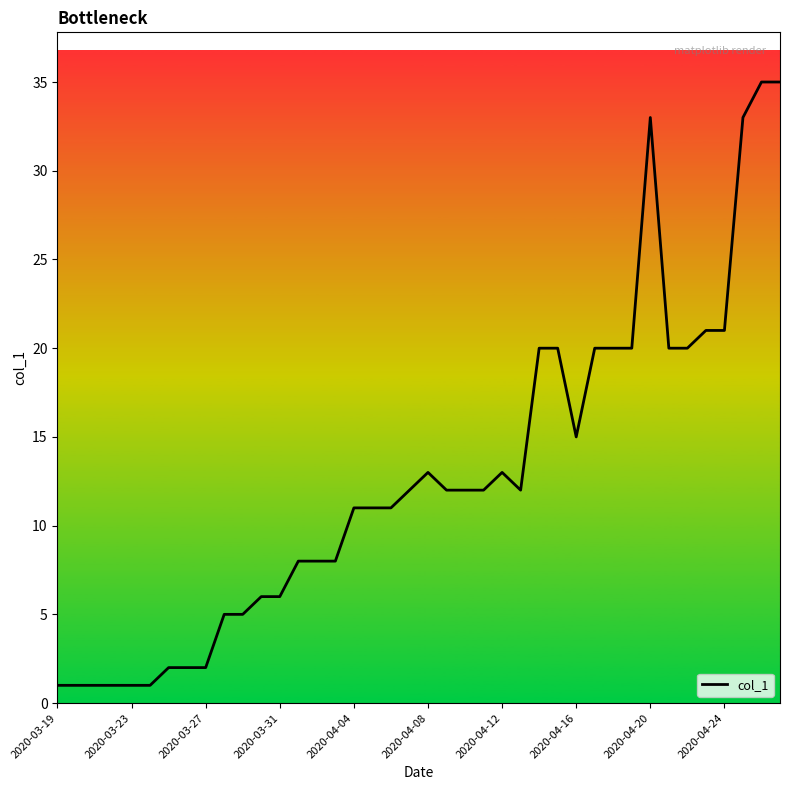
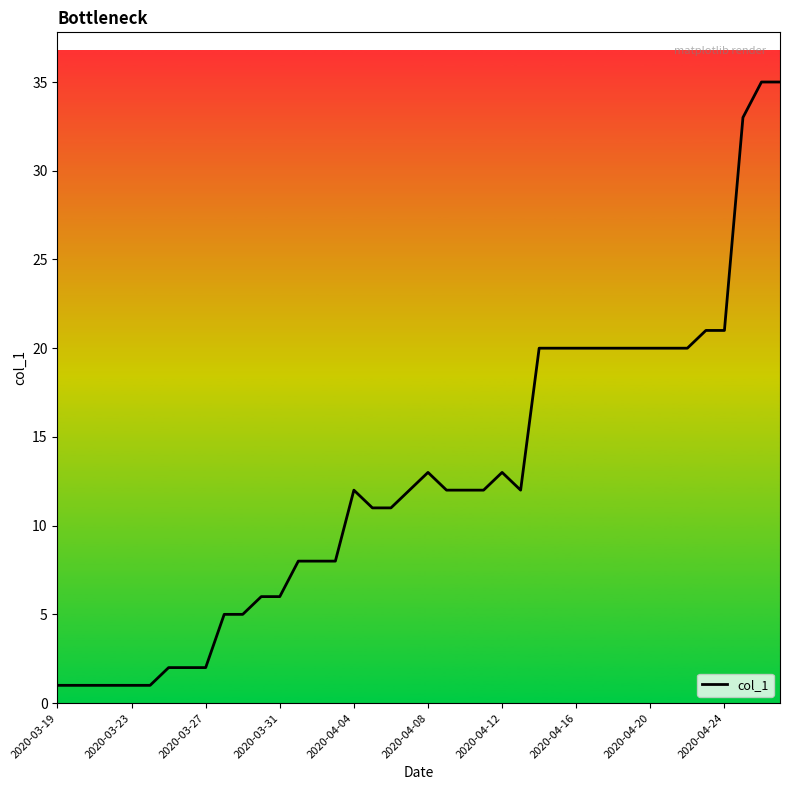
  {
    "2020-03-19": 1,
    "2020-03-23": 1,
    "2020-03-27": 2,
    "2020-03-31": 6,
-   "2020-04-04": 11,
+   "2020-04-04": 12,
    "2020-04-08": 13,
    "2020-04-12": 13,
-   "2020-04-16": 15,
-   "2020-04-20": 33,
+   "2020-04-16": 20,
+   "2020-04-20": 20,
    "2020-04-24": 21
  }
